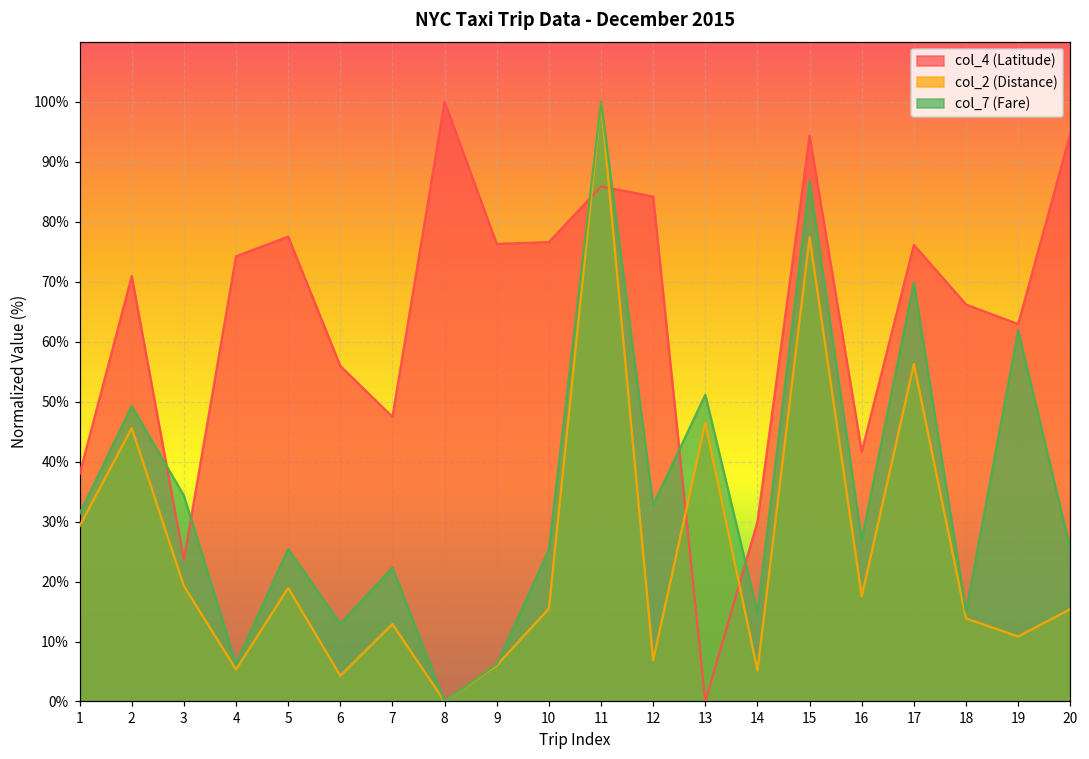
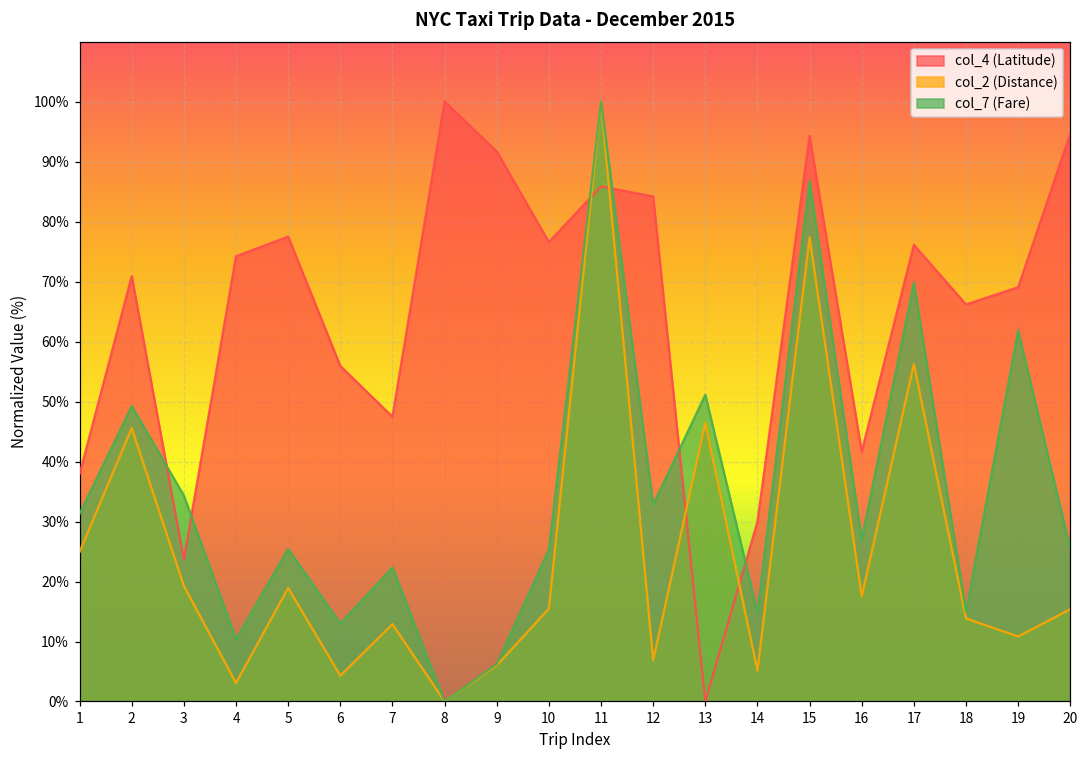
  {
    "col_4 (Latitude)": {
      "1": "38%",
      "2": "71%",
      "3": "24%",
      "4": "74%",
      "5": "78%",
      "6": "56%",
      "7": "47%",
      "8": "100%",
-     "9": "76%",
+     "9": "92%",
      "10": "77%",
      "11": "86%",
      "12": "84%",
      "13": "0%",
      "14": "30%",
      "15": "94%",
      "16": "42%",
      "17": "76%",
      "18": "66%",
-     "19": "63%",
+     "19": "69%",
      "20": "95%"
    },
    "col_2 (Distance)": {
-     "1": "29%",
+     "1": "25%",
      "2": "46%",
      "3": "19%",
-     "4": "5%",
+     "4": "3%",
      "5": "19%",
      "6": "4%",
      "7": "13%",
      "10": "15%",
      "12": "7%",
      "13": "46%",
      "14": "5%",
      "15": "77%",
      "16": "18%",
      "17": "56%",
      "18": "14%",
      "19": "11%",
      "20": "15%"
    },
    "col_7 (Fare)": {
      "1": "31%",
      "2": "49%",
      "3": "34%",
-     "4": "6%",
+     "4": "10%",
      "5": "25%",
      "6": "13%",
      "7": "22%",
      "10": "25%",
      "12": "33%",
      "13": "51%",
      "14": "15%",
      "15": "87%",
      "16": "27%",
      "17": "70%",
      "18": "15%",
      "19": "62%",
      "20": "25%"
    }
  }
